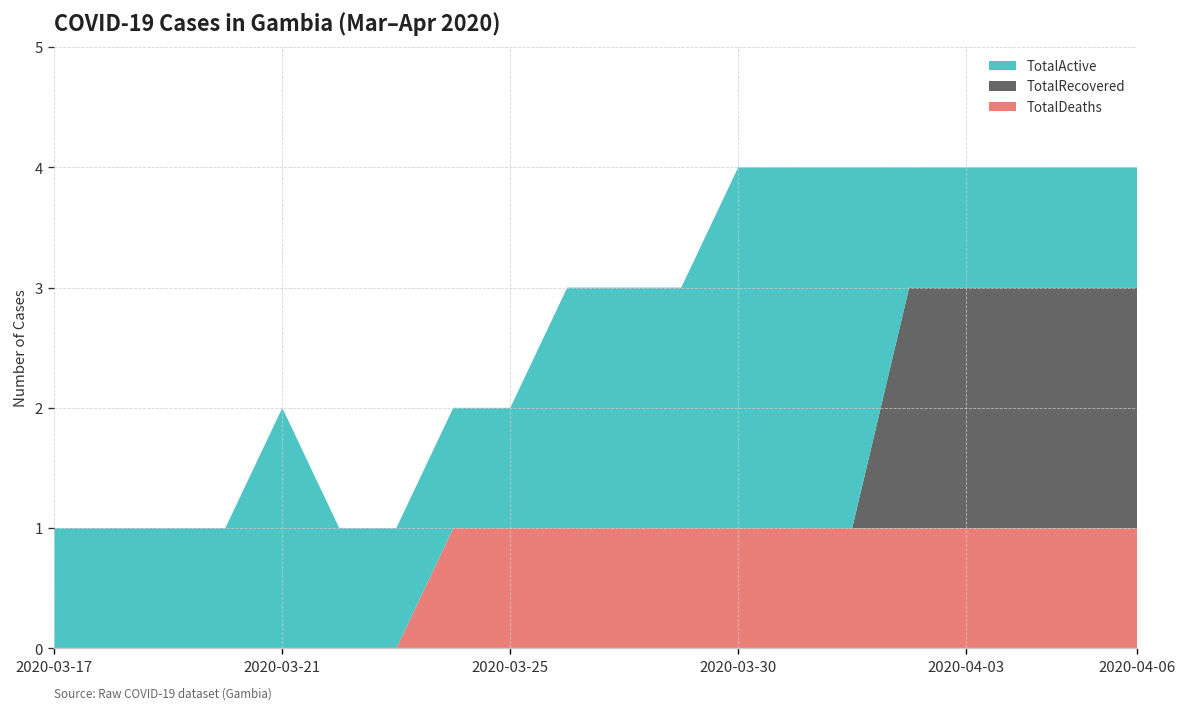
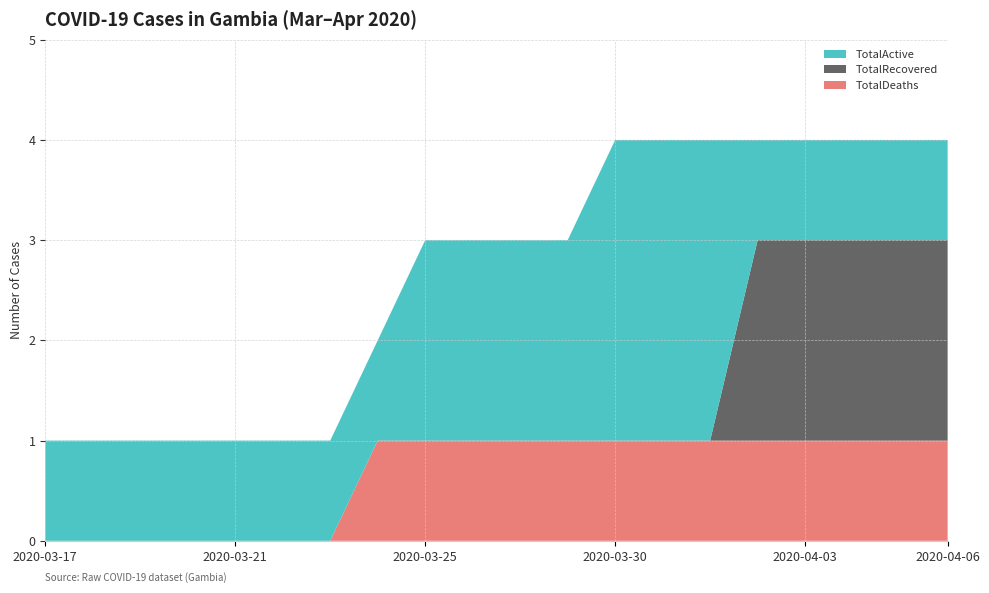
  {
    "TotalDeaths": {
      "2020-04-03": 1,
      "2020-04-06": 1
    },
    "TotalActive": {
      "2020-03-17": 1,
-     "2020-03-21": 2,
-     "2020-03-25": 1,
+     "2020-03-21": 1,
+     "2020-03-25": 2,
      "2020-03-30": 3,
      "2020-04-03": 1,
      "2020-04-06": 1
    }
  }
